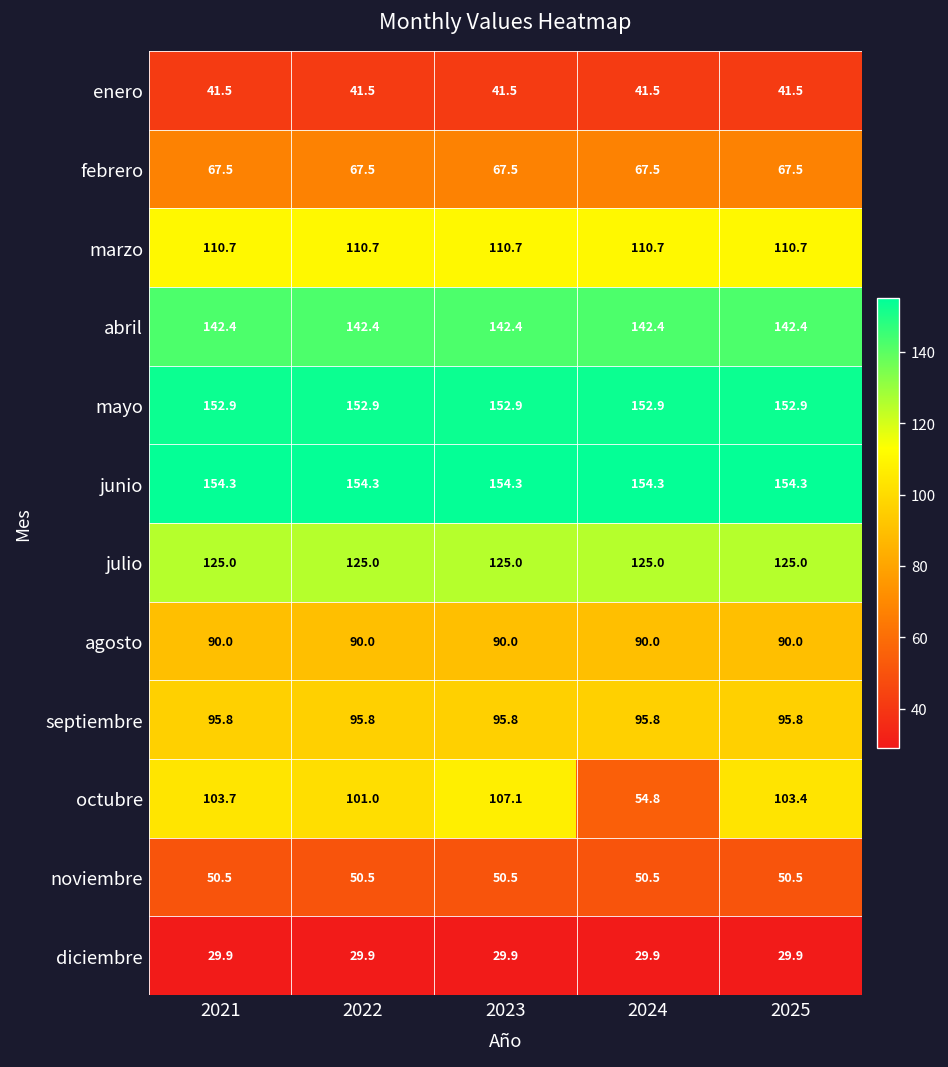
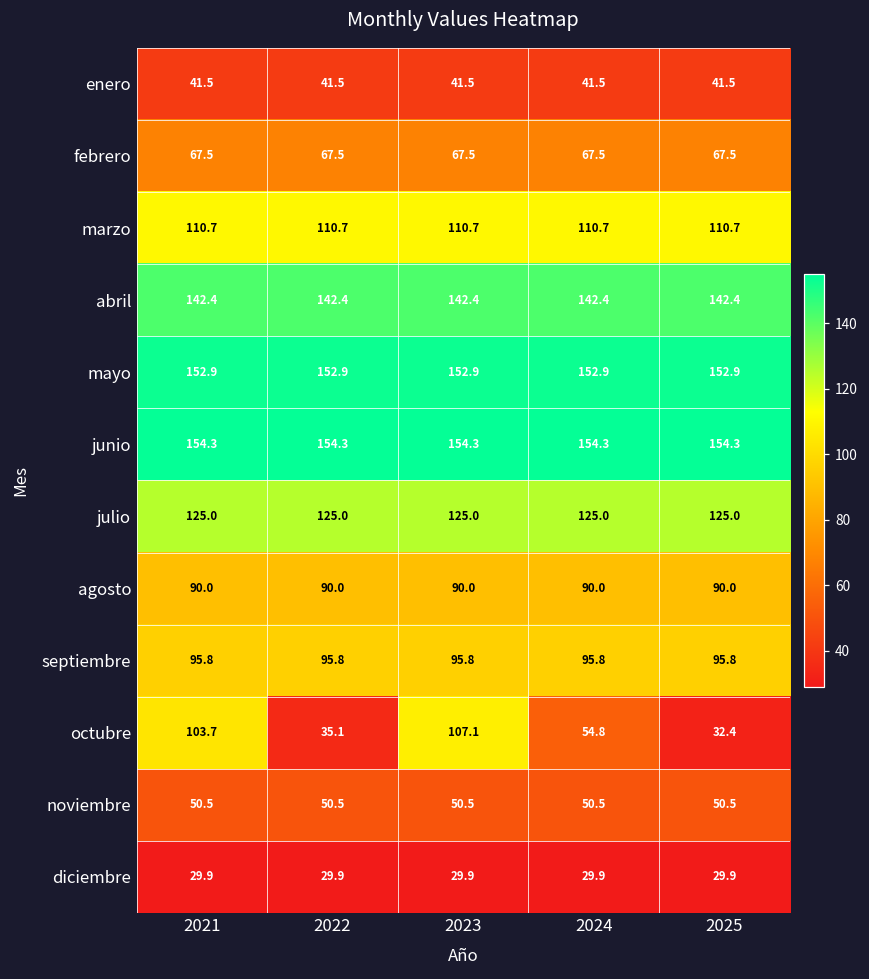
  {
    "enero": {
      "2021": 41.5,
      "2022": 41.5,
      "2023": 41.5,
      "2024": 41.5,
      "2025": 41.5
    },
    "febrero": {
      "2021": 67.5,
      "2022": 67.5,
      "2023": 67.5,
      "2024": 67.5,
      "2025": 67.5
    },
    "marzo": {
      "2021": 110.7,
      "2022": 110.7,
      "2023": 110.7,
      "2024": 110.7,
      "2025": 110.7
    },
    "abril": {
      "2021": 142.4,
      "2022": 142.4,
      "2023": 142.4,
      "2024": 142.4,
      "2025": 142.4
    },
    "mayo": {
      "2021": 152.9,
      "2022": 152.9,
      "2023": 152.9,
      "2024": 152.9,
      "2025": 152.9
    },
    "junio": {
      "2021": 154.3,
      "2022": 154.3,
      "2023": 154.3,
      "2024": 154.3,
      "2025": 154.3
    },
    "julio": {
      "2021": 125.0,
      "2022": 125.0,
      "2023": 125.0,
      "2024": 125.0,
      "2025": 125.0
    },
    "agosto": {
      "2021": 90.0,
      "2022": 90.0,
      "2023": 90.0,
      "2024": 90.0,
      "2025": 90.0
    },
    "septiembre": {
      "2021": 95.8,
      "2022": 95.8,
      "2023": 95.8,
      "2024": 95.8,
      "2025": 95.8
    },
    "octubre": {
      "2021": 103.7,
-     "2022": 101.0,
+     "2022": 35.1,
      "2023": 107.1,
      "2024": 54.8,
-     "2025": 103.4
+     "2025": 32.4
    },
    "noviembre": {
      "2021": 50.5,
      "2022": 50.5,
      "2023": 50.5,
      "2024": 50.5,
      "2025": 50.5
    },
    "diciembre": {
      "2021": 29.9,
      "2022": 29.9,
      "2023": 29.9,
      "2024": 29.9,
      "2025": 29.9
    }
  }
